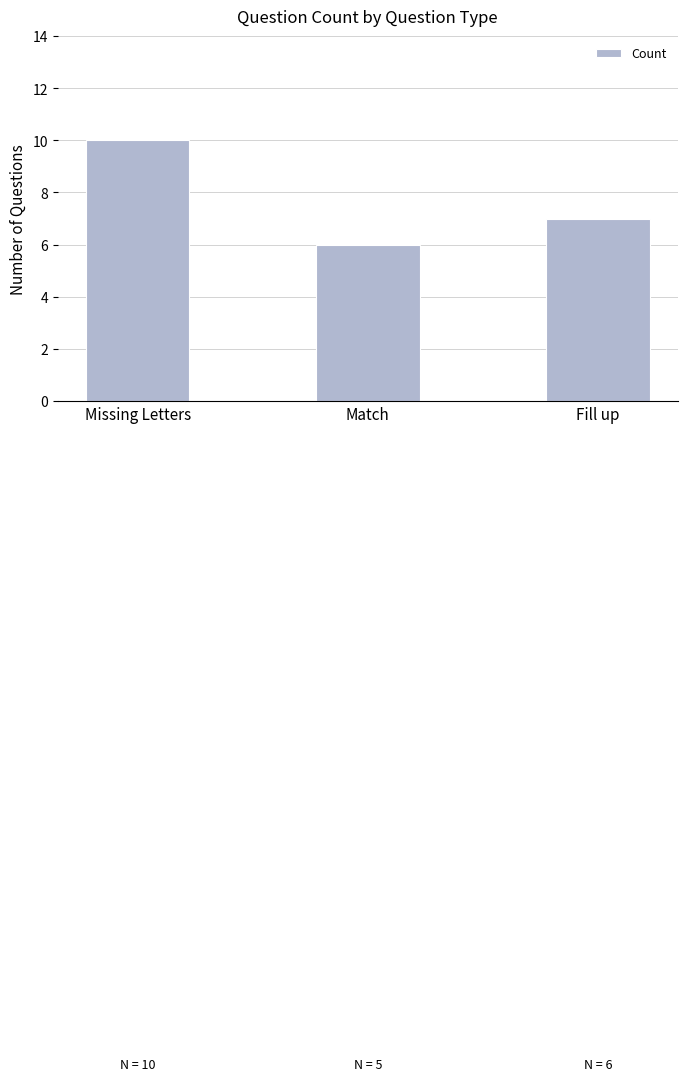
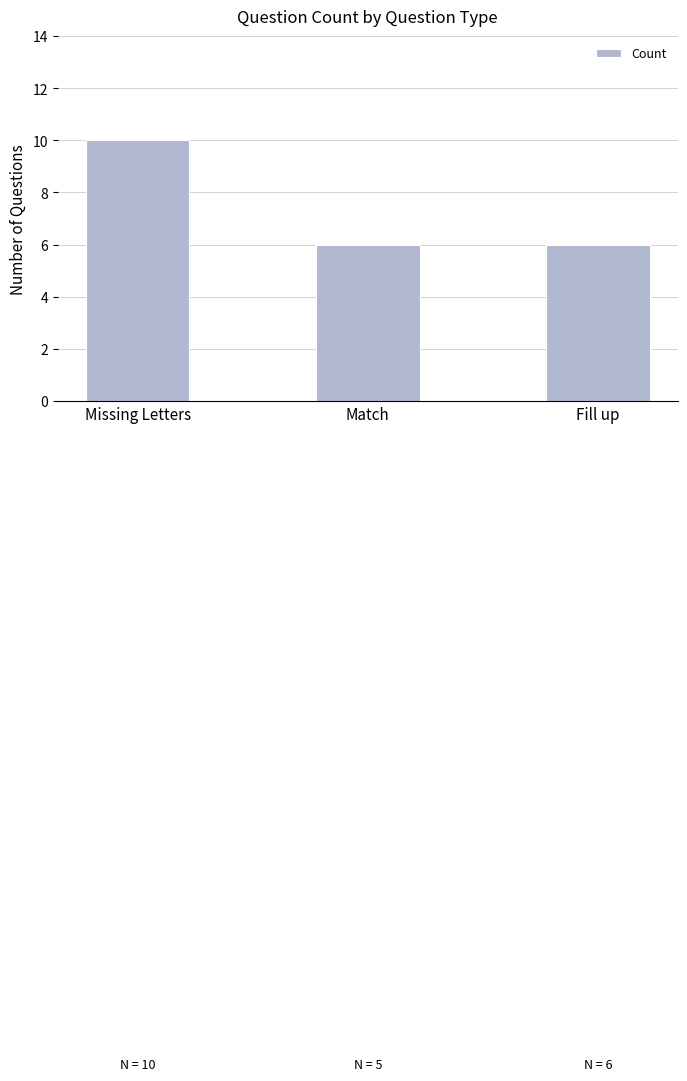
  {
    "Missing Letters": 10,
    "Match": 6,
-   "Fill up": 7
+   "Fill up": 6
  }
